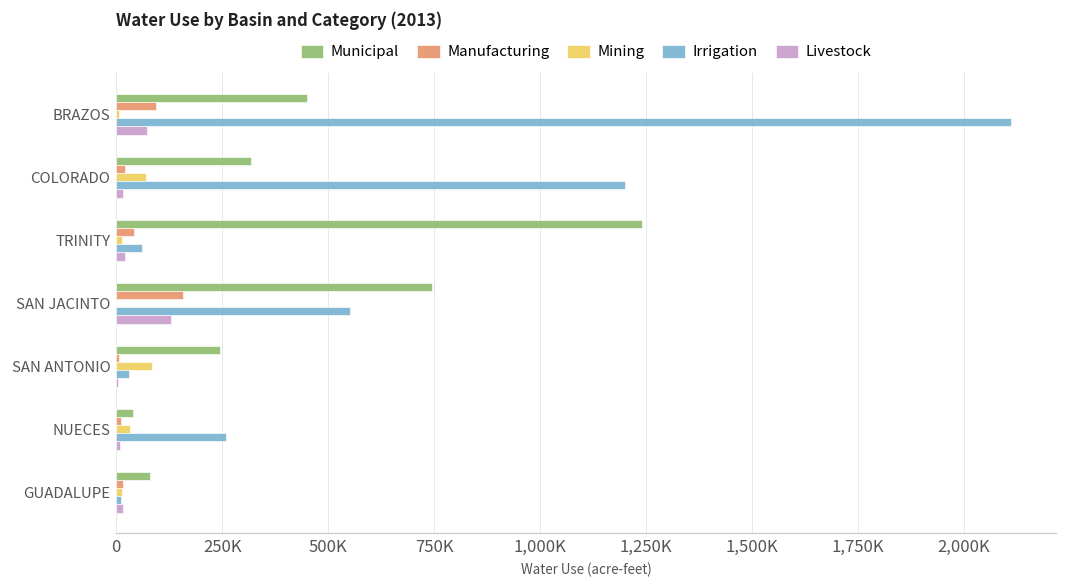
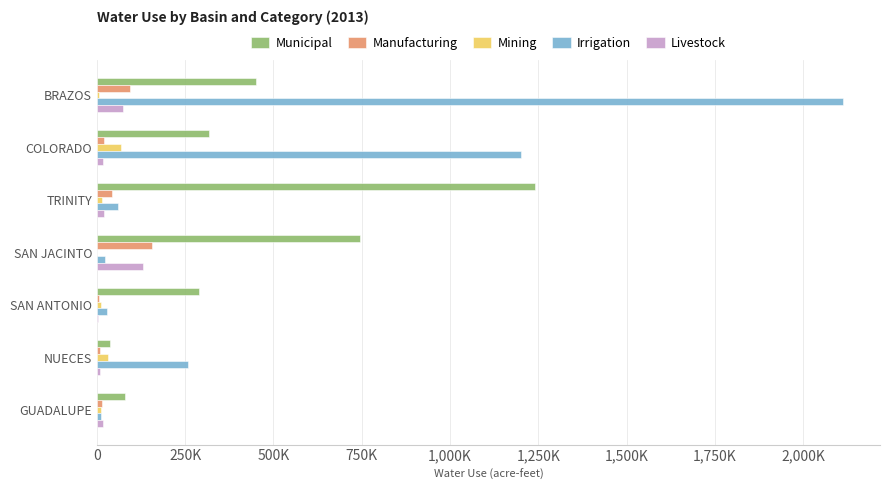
  {
    "Municipal": {
      "BRAZOS": "450,000",
      "COLORADO": "320,000",
      "TRINITY": "1,240,000",
      "SAN JACINTO": "750,000",
-     "SAN ANTONIO": "240,000",
+     "SAN ANTONIO": "290,000",
      "NUECES": "40,000",
      "GUADALUPE": "80,000"
    },
    "Manufacturing": {
      "BRAZOS": "90,000",
      "COLORADO": "20,000",
      "TRINITY": "40,000",
      "SAN JACINTO": "160,000",
      "NUECES": "10,000",
      "GUADALUPE": "10,000"
    },
    "Mining": {
      "COLORADO": "70,000",
      "TRINITY": "10,000",
-     "SAN ANTONIO": "80,000",
+     "SAN ANTONIO": "10,000",
      "NUECES": "30,000",
      "GUADALUPE": "10,000"
    },
    "Irrigation": {
      "BRAZOS": "2,110,000",
      "COLORADO": "1,200,000",
      "TRINITY": "60,000",
-     "SAN JACINTO": "550,000",
+     "SAN JACINTO": "20,000",
      "SAN ANTONIO": "30,000",
      "NUECES": "260,000",
      "GUADALUPE": "10,000"
    },
    "Livestock": {
      "BRAZOS": "70,000",
      "COLORADO": "20,000",
      "TRINITY": "20,000",
      "SAN JACINTO": "130,000",
      "NUECES": "10,000",
      "GUADALUPE": "20,000"
    }
  }
